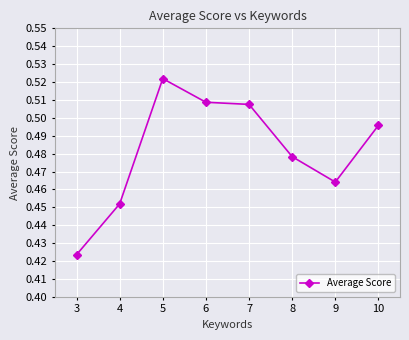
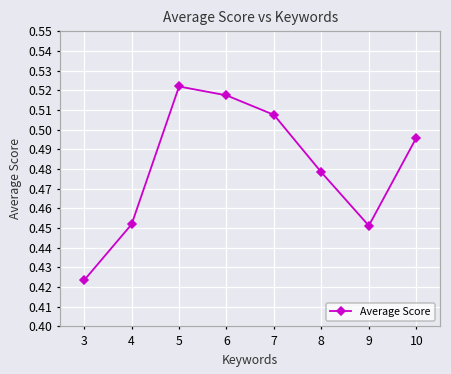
  {
    "3": 0.424,
    "4": 0.452,
    "5": 0.522,
-   "6": 0.509,
+   "6": 0.517,
    "7": 0.508,
    "8": 0.478,
-   "9": 0.464,
+   "9": 0.451,
    "10": 0.496
  }
